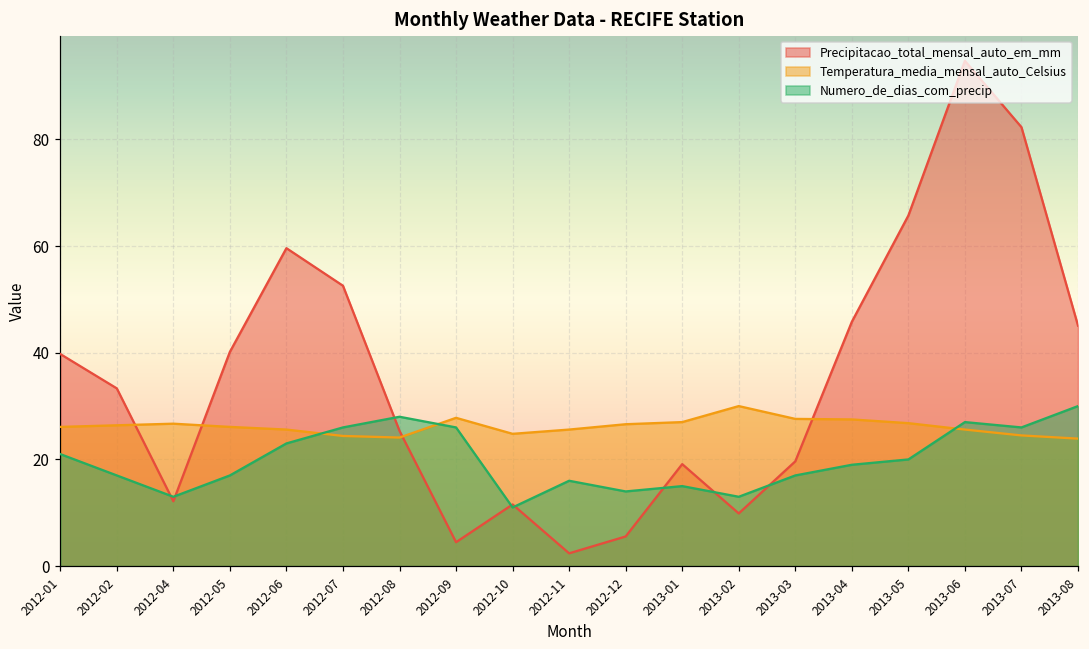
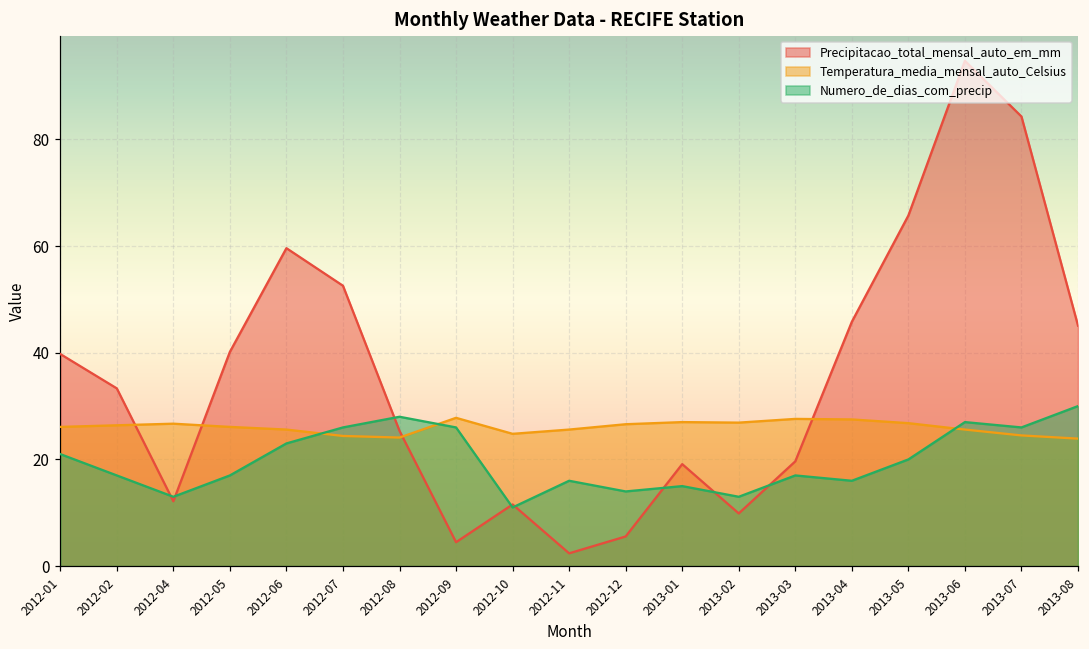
  {
    "Precipitacao_total_mensal_auto_em_mm": {
      "2012-01": 40,
      "2012-02": 33,
      "2012-04": 12,
      "2012-05": 40,
      "2012-06": 60,
      "2012-07": 53,
      "2012-08": 25,
      "2012-09": 4,
      "2012-10": 12,
      "2012-11": 2,
      "2012-12": 6,
      "2013-01": 19,
      "2013-02": 10,
      "2013-03": 20,
      "2013-04": 46,
      "2013-05": 66,
-     "2013-07": 82,
+     "2013-07": 84,
      "2013-08": 45
    },
    "Temperatura_media_mensal_auto_Celsius": {
      "2012-01": 26,
      "2012-02": 26,
      "2012-04": 27,
      "2012-05": 26,
      "2012-06": 26,
      "2012-07": 24,
      "2012-08": 24,
      "2012-09": 28,
      "2012-10": 25,
      "2012-11": 26,
      "2012-12": 27,
      "2013-01": 27,
-     "2013-02": 30,
+     "2013-02": 27,
      "2013-03": 28,
      "2013-04": 28,
      "2013-05": 27,
      "2013-06": 26,
      "2013-07": 25,
      "2013-08": 24
    },
    "Numero_de_dias_com_precip": {
      "2012-01": 21,
      "2012-02": 17,
      "2012-04": 13,
      "2012-05": 17,
      "2012-06": 23,
      "2012-07": 26,
      "2012-08": 28,
      "2012-09": 26,
      "2012-10": 11,
      "2012-11": 16,
      "2012-12": 14,
      "2013-01": 15,
      "2013-02": 13,
      "2013-03": 17,
-     "2013-04": 19,
+     "2013-04": 16,
      "2013-05": 20,
      "2013-06": 27,
      "2013-07": 26,
      "2013-08": 30
    }
  }
